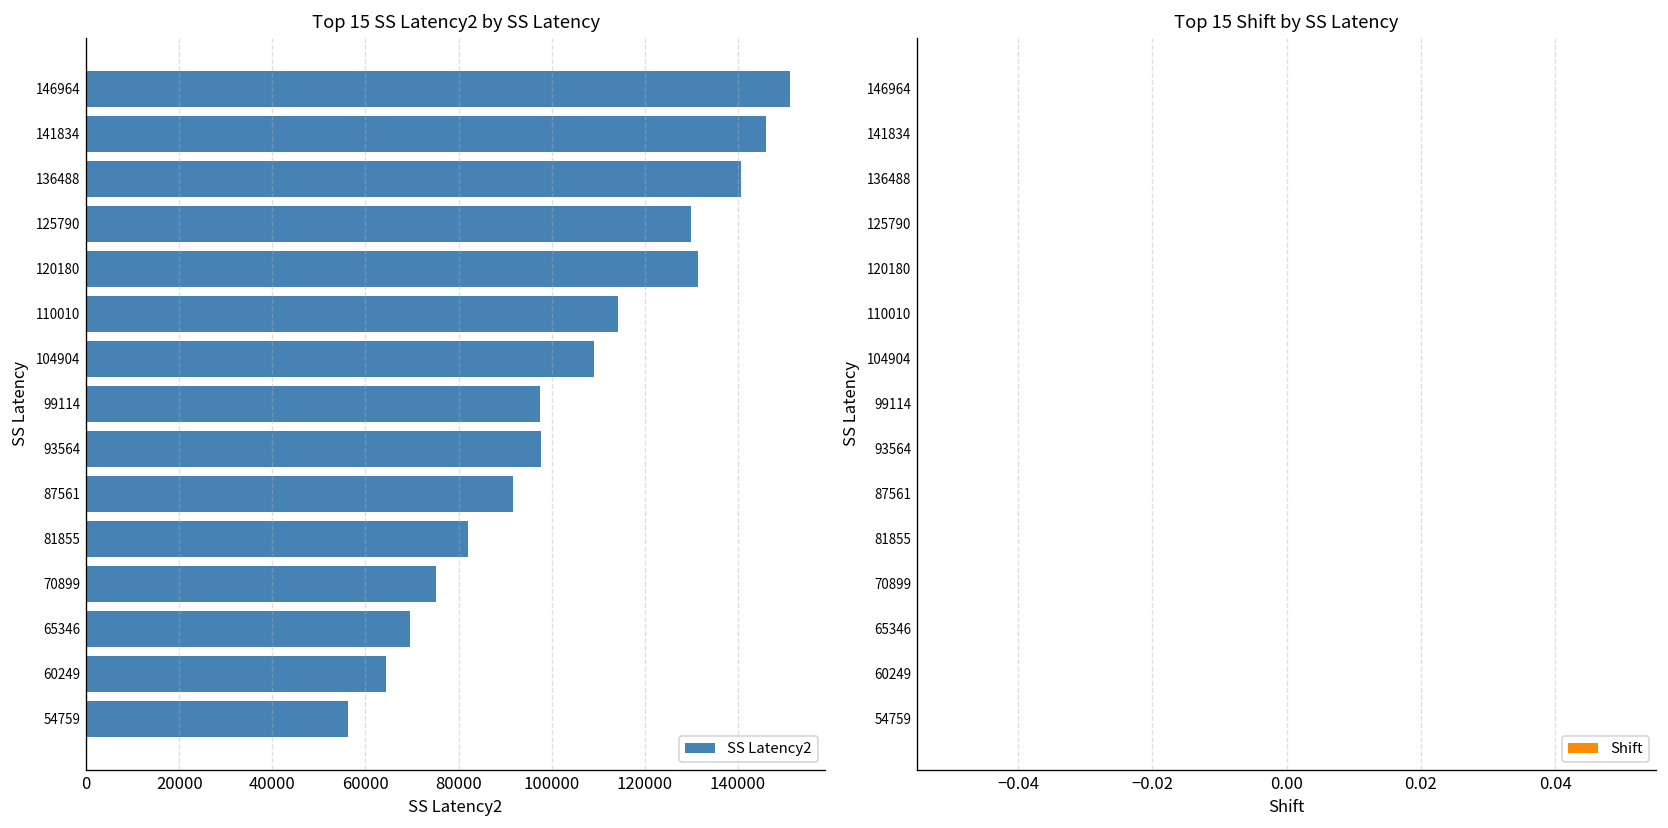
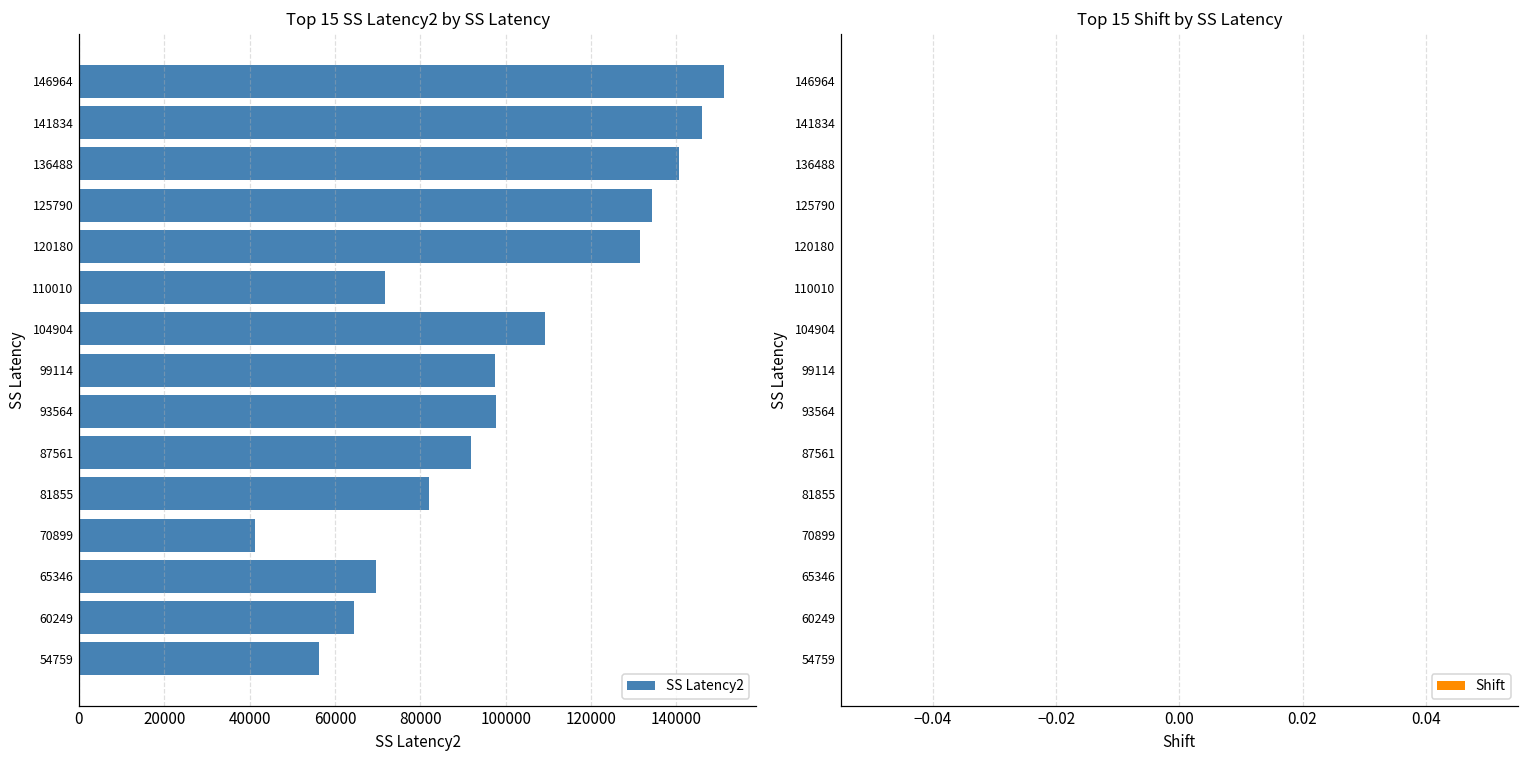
  {
    "Top 15 SS Latency2 by SS Latency": {
      "146964": 151000,
      "141834": 146000,
      "136488": 141000,
-     "125790": 130000,
+     "125790": 134000,
      "120180": 131000,
-     "110010": 114000,
+     "110010": 72000,
      "104904": 109000,
      "99114": 97000,
      "93564": 98000,
      "87561": 92000,
      "81855": 82000,
-     "70899": 75000,
+     "70899": 41000,
      "65346": 70000,
      "60249": 64000,
      "54759": 56000
    },
    "Top 15 Shift by SS Latency": {
      "146964": 0.000,
      "141834": 0.000,
      "136488": 0.000,
      "125790": 0.000,
      "120180": 0.000,
      "110010": 0.000,
      "104904": 0.000,
      "99114": 0.000,
      "93564": 0.000,
      "87561": 0.000,
      "81855": 0.000,
      "70899": 0.000,
      "65346": 0.000,
      "60249": 0.000,
      "54759": 0.000
    }
  }
